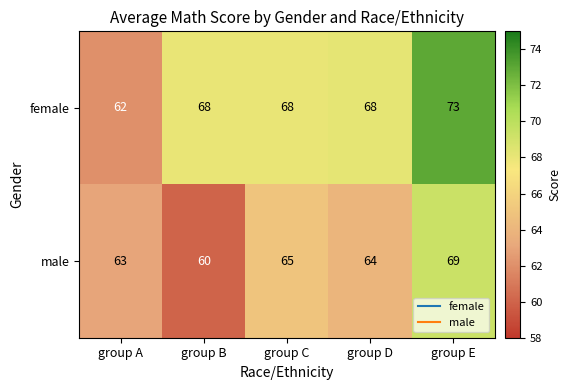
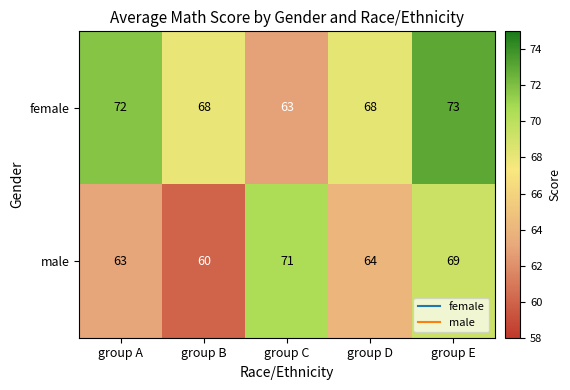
  {
    "female": {
-     "group A": 62,
+     "group A": 72,
      "group B": 68,
-     "group C": 68,
+     "group C": 63,
      "group D": 68,
      "group E": 73
    },
    "male": {
      "group A": 63,
      "group B": 60,
-     "group C": 65,
+     "group C": 71,
      "group D": 64,
      "group E": 69
    }
  }
